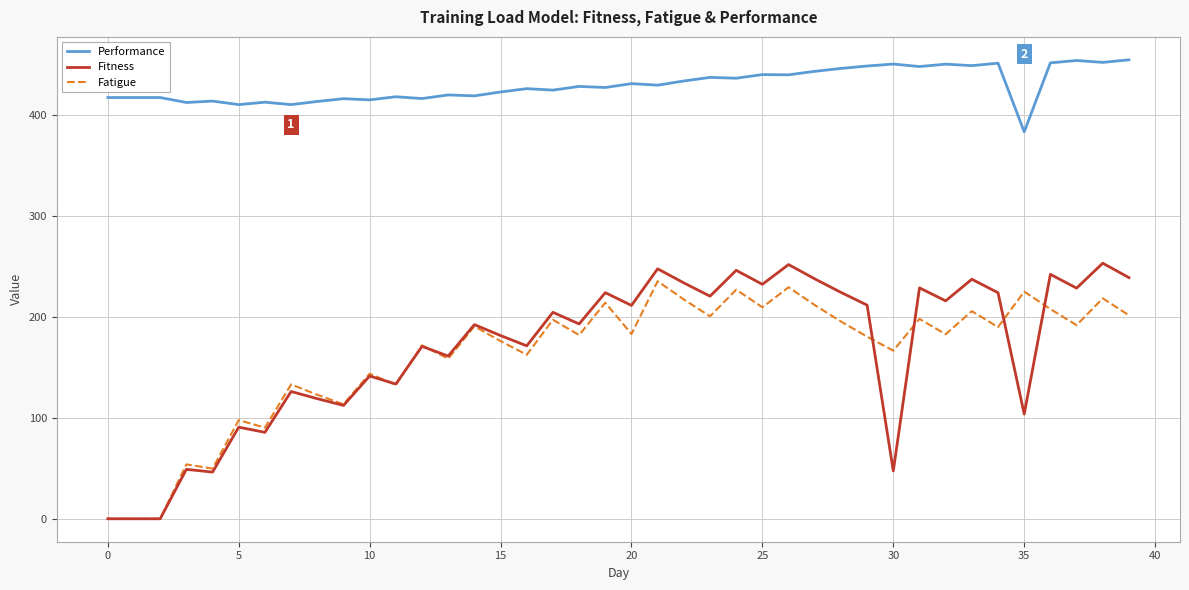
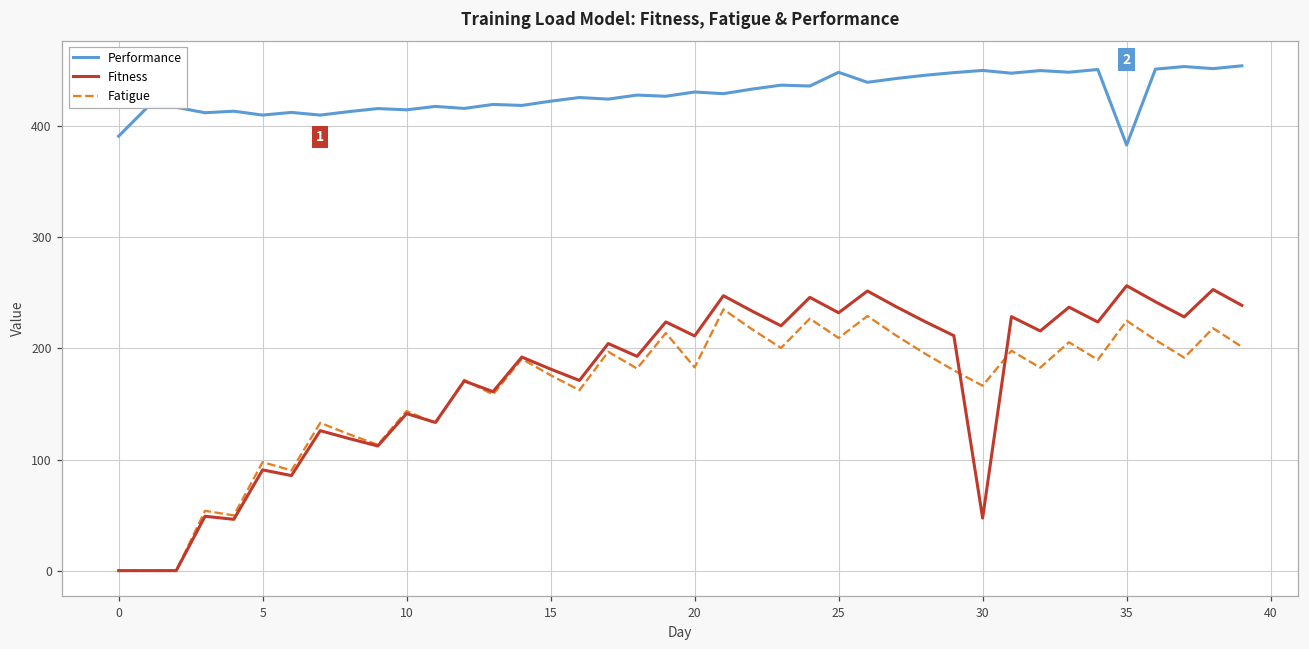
  {
    "Performance": {
-     "0": 417,
+     "0": 391,
      "5": 410,
      "10": 415,
      "15": 422,
      "20": 431,
-     "25": 440,
+     "25": 449,
      "30": 450,
      "35": 383
    },
    "Fitness": {
      "5": 91,
      "15": 181,
      "20": 211,
      "25": 232,
      "30": 47,
-     "35": 104
+     "35": 256
    },
    "Fatigue": {
      "5": 98,
      "15": 176,
      "20": 183,
      "25": 209,
      "30": 166,
      "35": 225
    }
  }
